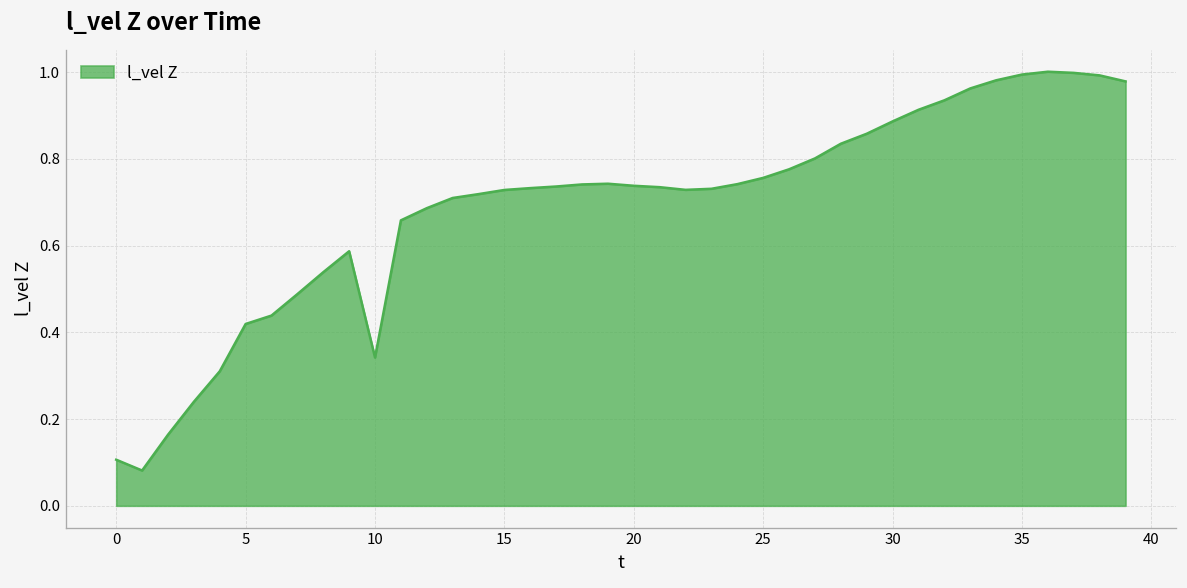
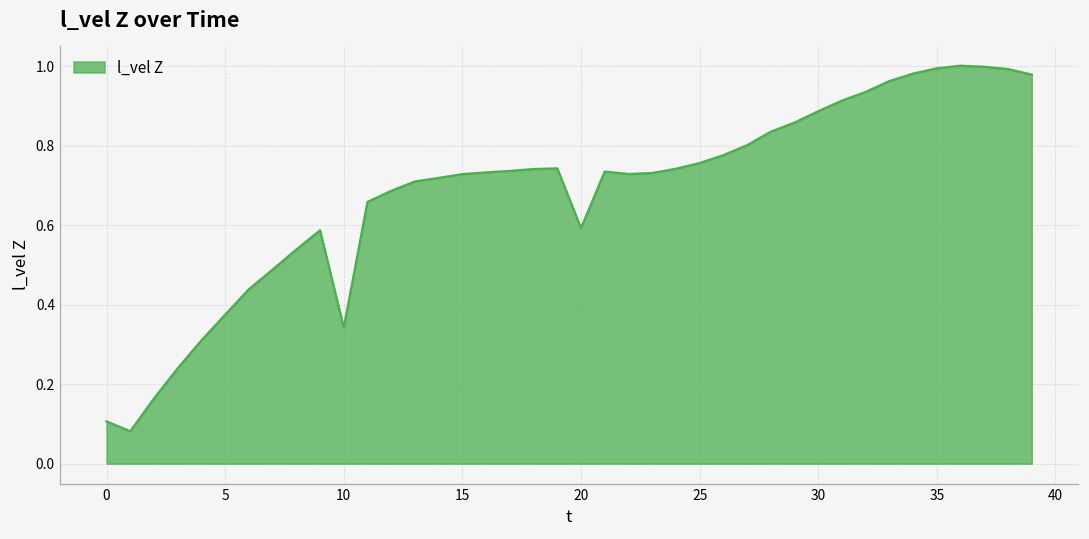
  {
    "0": 0.11,
-   "5": 0.42,
+   "5": 0.37,
    "10": 0.34,
    "15": 0.73,
-   "20": 0.74,
+   "20": 0.59,
    "25": 0.76,
    "30": 0.89,
    "35": 0.99
  }
